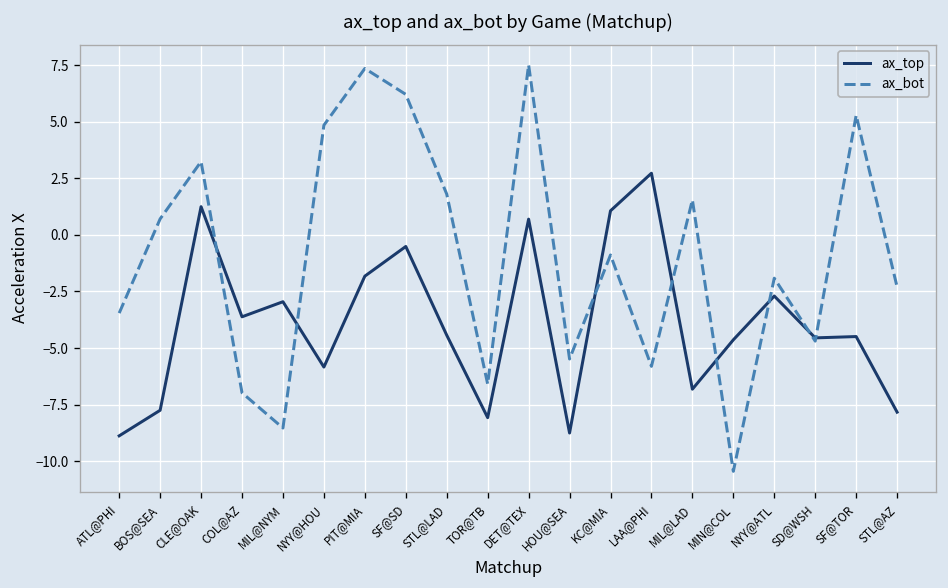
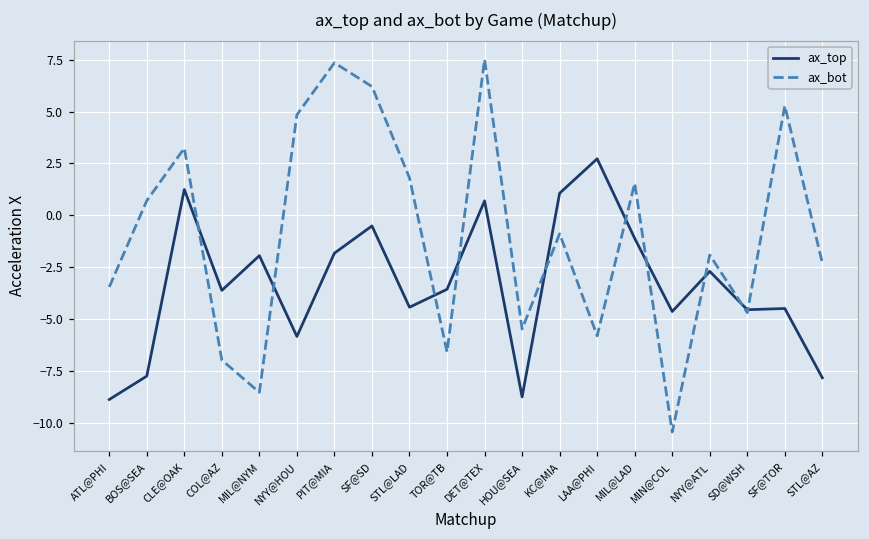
  {
    "ax_top": {
      "ATL@PHI": -8.9,
      "BOS@SEA": -7.8,
      "CLE@OAK": 1.2,
      "COL@AZ": -3.6,
-     "MIL@NYM": -3.0,
+     "MIL@NYM": -1.9,
      "NYY@HOU": -5.8,
      "PIT@MIA": -1.8,
      "SF@SD": -0.5,
      "STL@LAD": -4.4,
-     "TOR@TB": -8.1,
+     "TOR@TB": -3.6,
      "DET@TEX": 0.7,
      "HOU@SEA": -8.8,
      "KC@MIA": 1.1,
      "LAA@PHI": 2.7,
-     "MIL@LAD": -6.8,
+     "MIL@LAD": -1.1,
      "MIN@COL": -4.6,
      "NYY@ATL": -2.7,
      "SD@WSH": -4.6,
      "SF@TOR": -4.5,
      "STL@AZ": -7.8
    },
    "ax_bot": {
      "ATL@PHI": -3.5,
      "BOS@SEA": 0.7,
      "CLE@OAK": 3.2,
      "COL@AZ": -7.0,
      "MIL@NYM": -8.5,
      "NYY@HOU": 4.8,
      "PIT@MIA": 7.4,
      "SF@SD": 6.2,
      "STL@LAD": 1.8,
      "TOR@TB": -6.6,
      "DET@TEX": 7.5,
      "HOU@SEA": -5.5,
      "KC@MIA": -0.9,
      "LAA@PHI": -5.8,
      "MIL@LAD": 1.5,
      "MIN@COL": -10.5,
      "NYY@ATL": -1.9,
      "SD@WSH": -4.7,
      "SF@TOR": 5.3,
      "STL@AZ": -2.3
    }
  }
